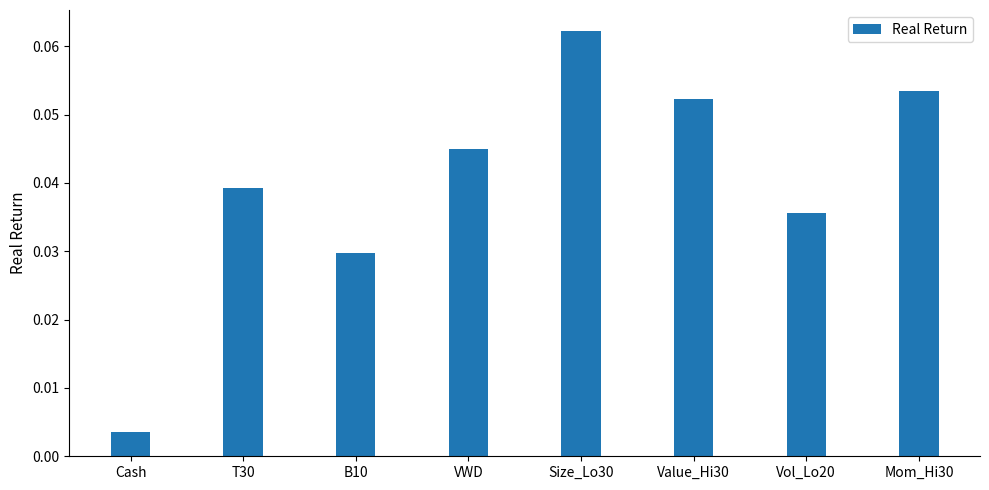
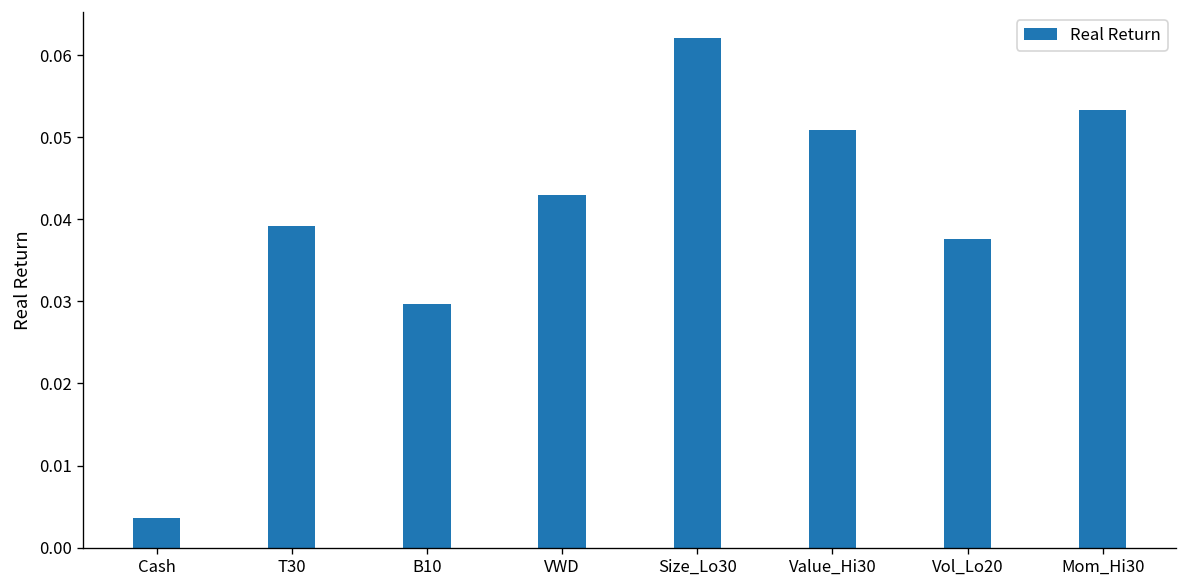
  {
    "Cash": 0.004,
    "T30": 0.039,
    "B10": 0.030,
-   "VWD": 0.045,
+   "VWD": 0.043,
    "Size_Lo30": 0.062,
-   "Value_Hi30": 0.052,
-   "Vol_Lo20": 0.036,
+   "Value_Hi30": 0.051,
+   "Vol_Lo20": 0.038,
    "Mom_Hi30": 0.053
  }
